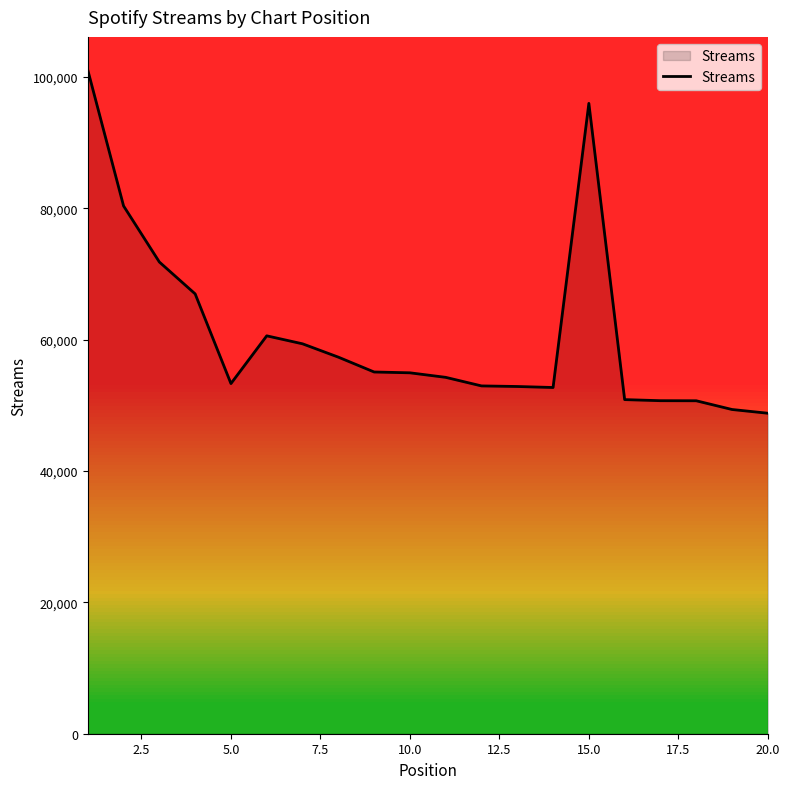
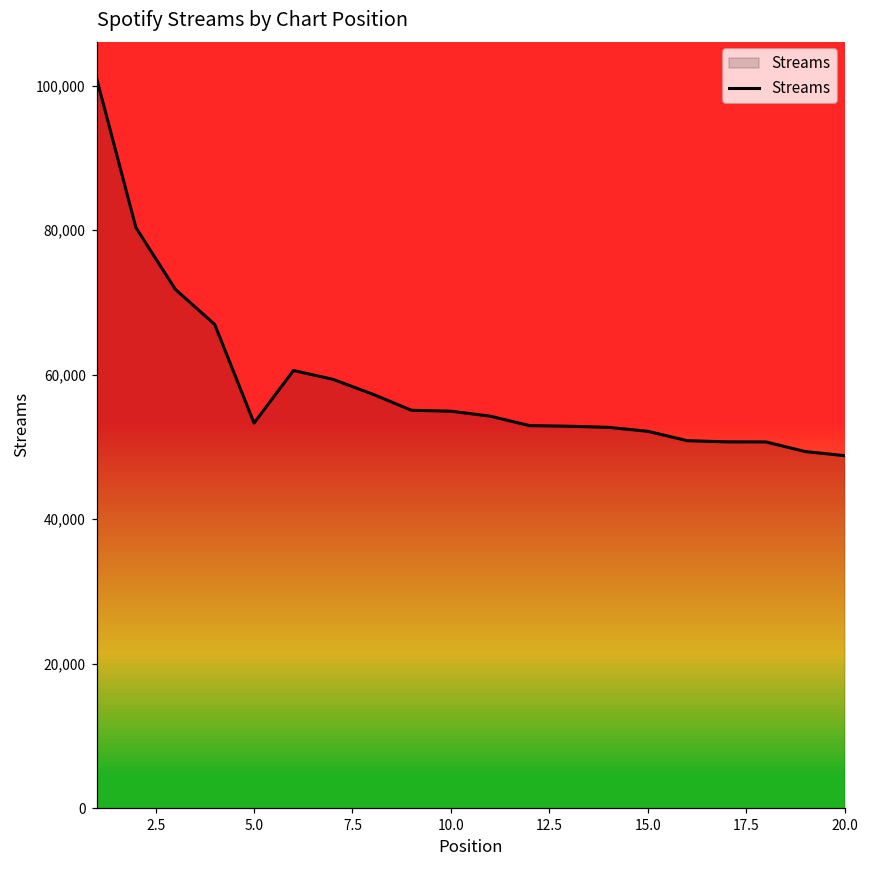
  {
    "Streams": {
      "5.0": "53,000",
      "10.0": "55,000",
-     "15.0": "96,000"
+     "15.0": "52,000"
    }
  }
